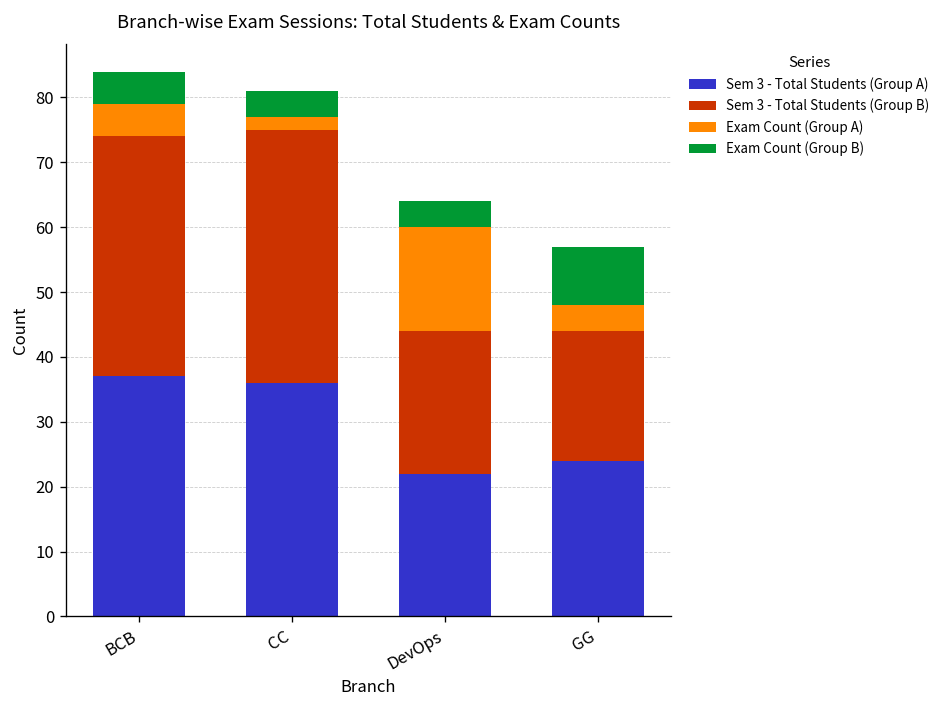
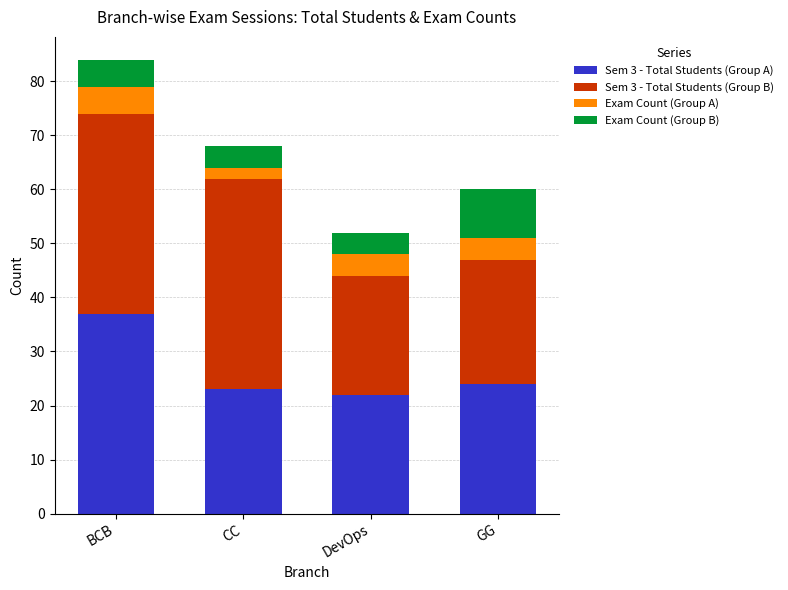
  {
    "Sem 3 - Total Students (Group A)": {
      "BCB": 37,
-     "CC": 36,
+     "CC": 23,
      "DevOps": 22,
      "GG": 24
    },
    "Sem 3 - Total Students (Group B)": {
      "BCB": 37,
      "CC": 39,
      "DevOps": 22,
-     "GG": 20
+     "GG": 23
    },
    "Exam Count (Group A)": {
      "BCB": 5,
      "CC": 2,
-     "DevOps": 16,
+     "DevOps": 4,
      "GG": 4
    },
    "Exam Count (Group B)": {
      "BCB": 5,
      "CC": 4,
      "DevOps": 4,
      "GG": 9
    }
  }
